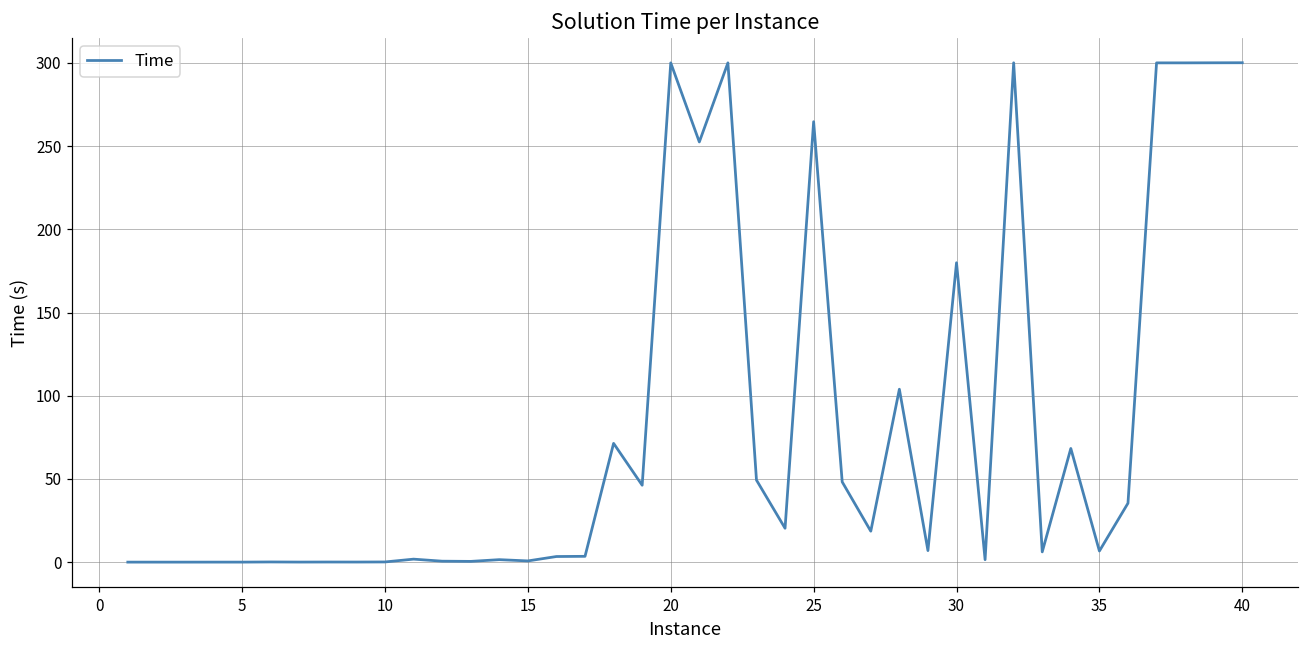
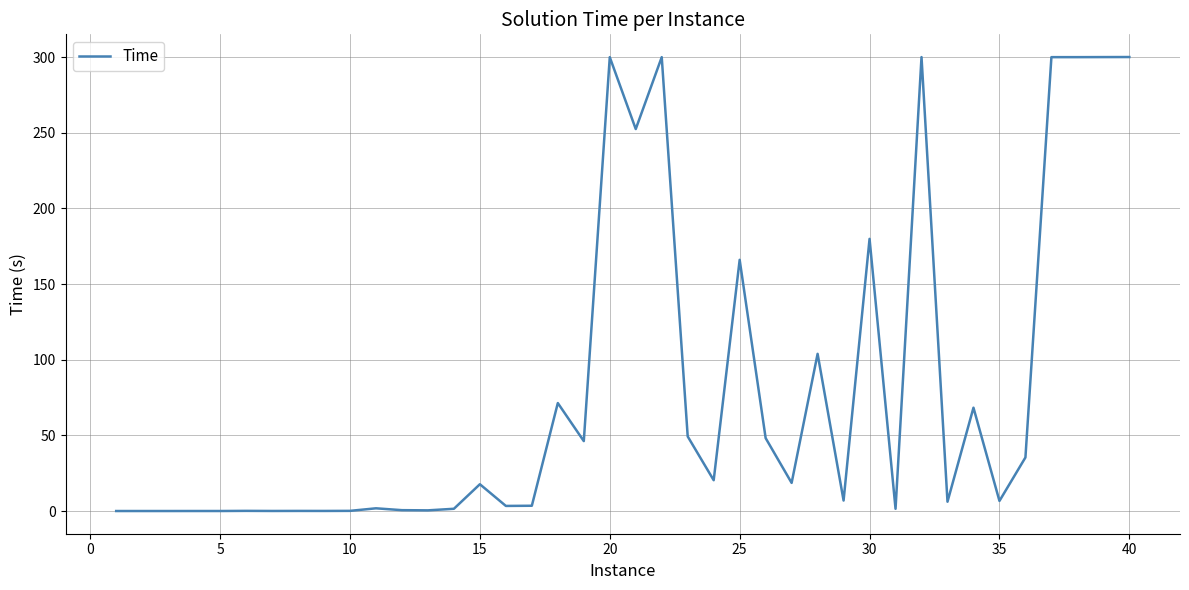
  {
    "5": 0,
    "10": 0,
-   "15": 1,
+   "15": 18,
    "20": 300,
-   "25": 265,
+   "25": 166,
    "30": 180,
    "35": 7,
    "40": 300
  }
